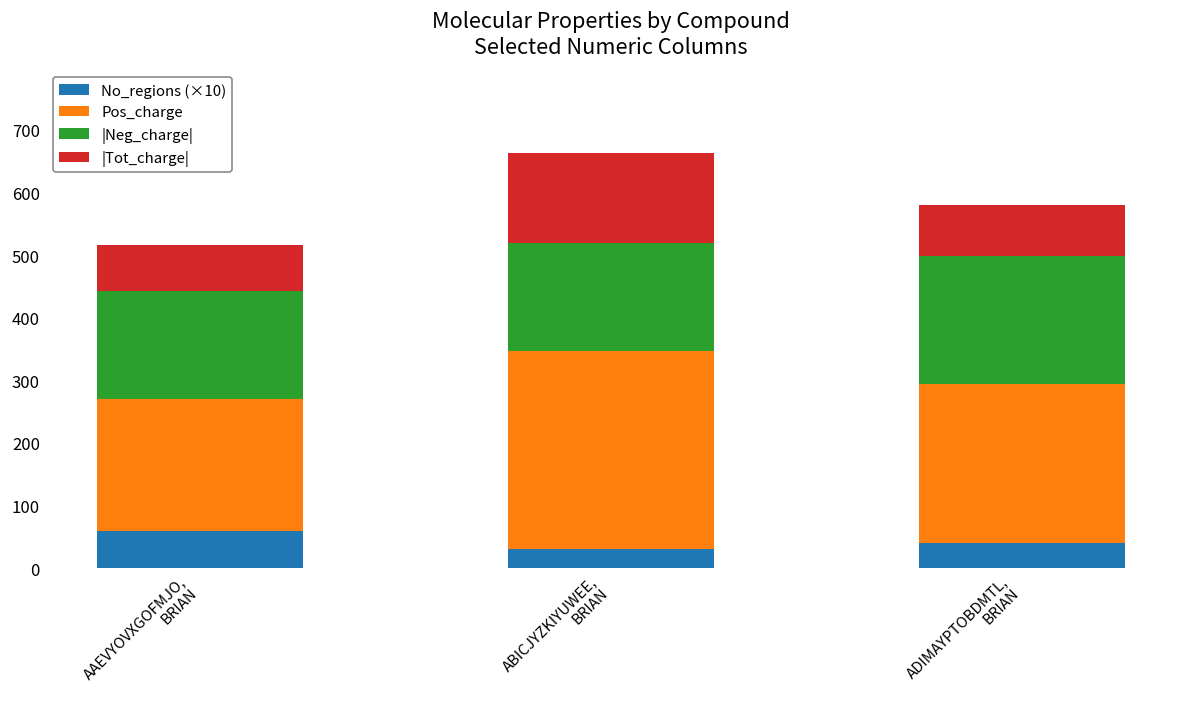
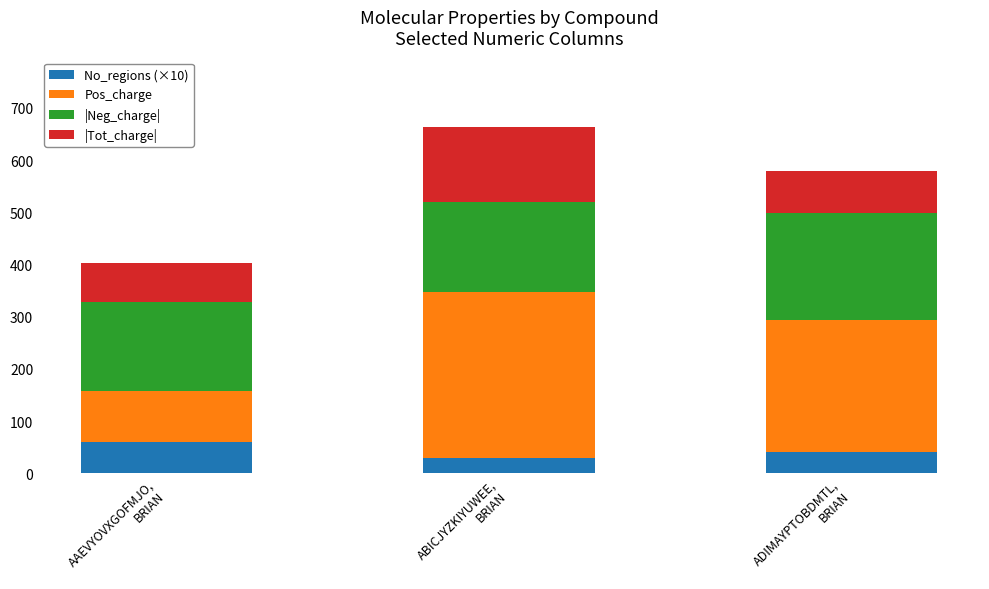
  {
    "No_regions (×10)": {
      "AAEVYOVXGOFMJO, BRIAN": 60,
      "ABICJYZKIYUWEE, BRIAN": 30,
      "ADIMAYPTOBDMTL, BRIAN": 40
    },
    "Pos_charge": {
-     "AAEVYOVXGOFMJO, BRIAN": 210,
+     "AAEVYOVXGOFMJO, BRIAN": 100,
      "ABICJYZKIYUWEE, BRIAN": 320,
      "ADIMAYPTOBDMTL, BRIAN": 250
    },
    "|Neg_charge|": {
      "AAEVYOVXGOFMJO, BRIAN": 170,
      "ABICJYZKIYUWEE, BRIAN": 170,
      "ADIMAYPTOBDMTL, BRIAN": 200
    },
    "|Tot_charge|": {
      "AAEVYOVXGOFMJO, BRIAN": 70,
      "ABICJYZKIYUWEE, BRIAN": 140,
      "ADIMAYPTOBDMTL, BRIAN": 80
    }
  }
